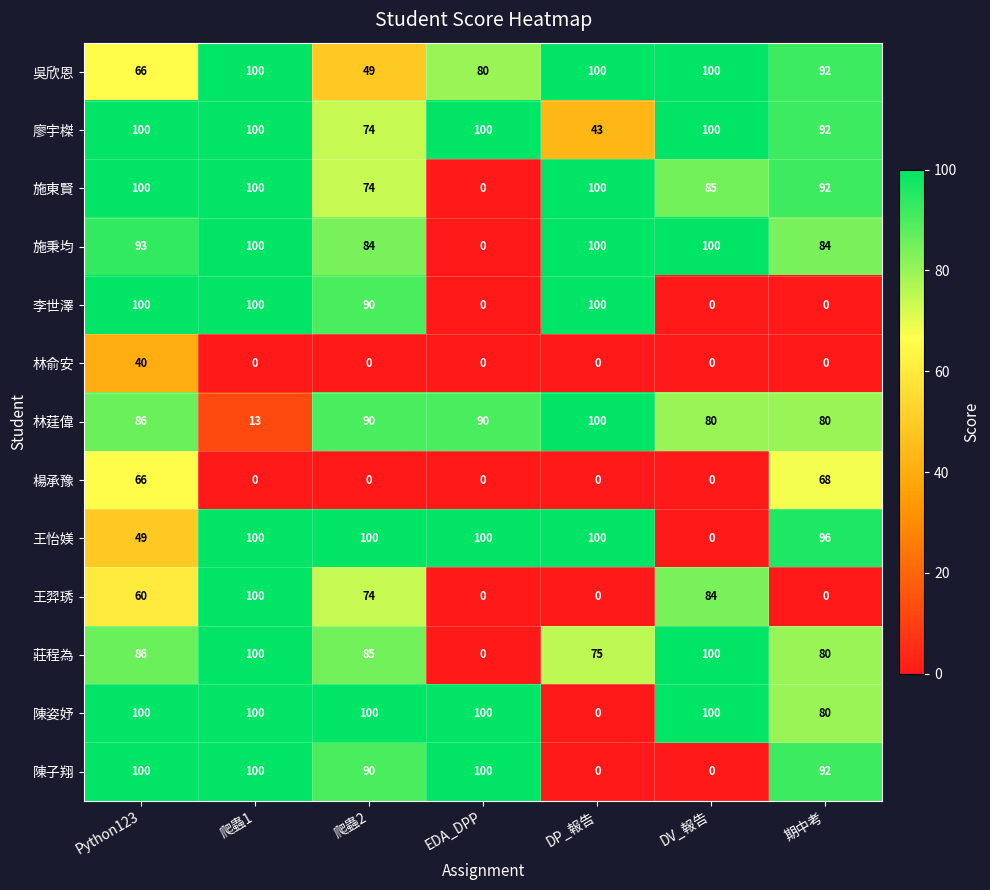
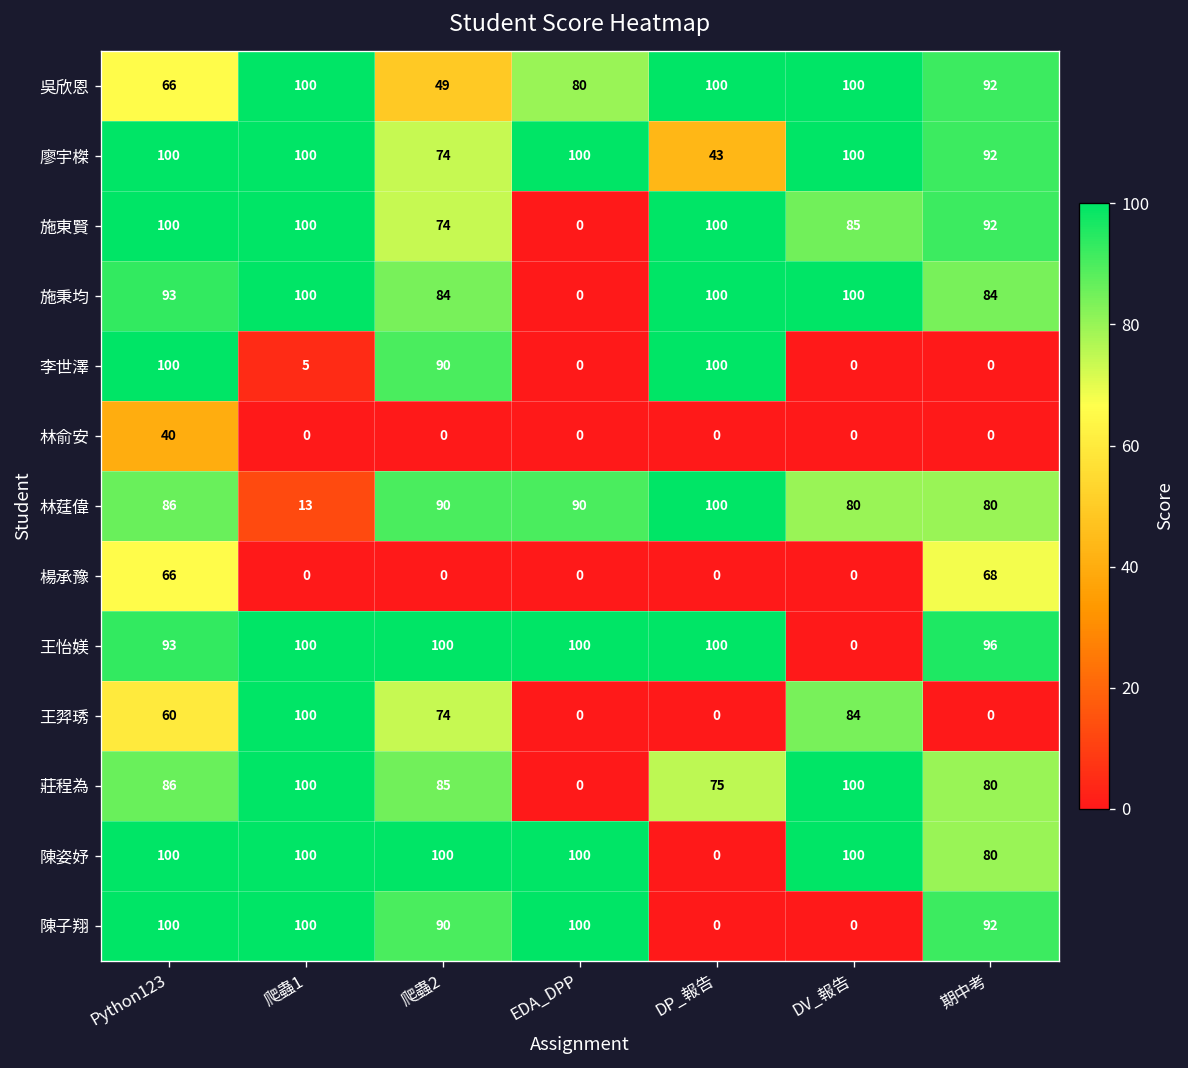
  {
    "吳欣恩": {
      "Python123": 66,
      "爬蟲1": 100,
      "爬蟲2": 49,
      "EDA_DPP": 80,
      "DP_報告": 100,
      "DV_報告": 100,
      "期中考": 92
    },
    "廖宇榤": {
      "Python123": 100,
      "爬蟲1": 100,
      "爬蟲2": 74,
      "EDA_DPP": 100,
      "DP_報告": 43,
      "DV_報告": 100,
      "期中考": 92
    },
    "施東賢": {
      "Python123": 100,
      "爬蟲1": 100,
      "爬蟲2": 74,
      "EDA_DPP": 0,
      "DP_報告": 100,
      "DV_報告": 85,
      "期中考": 92
    },
    "施秉均": {
      "Python123": 93,
      "爬蟲1": 100,
      "爬蟲2": 84,
      "EDA_DPP": 0,
      "DP_報告": 100,
      "DV_報告": 100,
      "期中考": 84
    },
    "李世澤": {
      "Python123": 100,
-     "爬蟲1": 100,
+     "爬蟲1": 5,
      "爬蟲2": 90,
      "EDA_DPP": 0,
      "DP_報告": 100,
      "DV_報告": 0,
      "期中考": 0
    },
    "林俞安": {
      "Python123": 40,
      "爬蟲1": 0,
      "爬蟲2": 0,
      "EDA_DPP": 0,
      "DP_報告": 0,
      "DV_報告": 0,
      "期中考": 0
    },
    "林莛偉": {
      "Python123": 86,
      "爬蟲1": 13,
      "爬蟲2": 90,
      "EDA_DPP": 90,
      "DP_報告": 100,
      "DV_報告": 80,
      "期中考": 80
    },
    "楊承豫": {
      "Python123": 66,
      "爬蟲1": 0,
      "爬蟲2": 0,
      "EDA_DPP": 0,
      "DP_報告": 0,
      "DV_報告": 0,
      "期中考": 68
    },
    "王怡媄": {
-     "Python123": 49,
+     "Python123": 93,
      "爬蟲1": 100,
      "爬蟲2": 100,
      "EDA_DPP": 100,
      "DP_報告": 100,
      "DV_報告": 0,
      "期中考": 96
    },
    "王羿琇": {
      "Python123": 60,
      "爬蟲1": 100,
      "爬蟲2": 74,
      "EDA_DPP": 0,
      "DP_報告": 0,
      "DV_報告": 84,
      "期中考": 0
    },
    "莊程為": {
      "Python123": 86,
      "爬蟲1": 100,
      "爬蟲2": 85,
      "EDA_DPP": 0,
      "DP_報告": 75,
      "DV_報告": 100,
      "期中考": 80
    },
    "陳姿妤": {
      "Python123": 100,
      "爬蟲1": 100,
      "爬蟲2": 100,
      "EDA_DPP": 100,
      "DP_報告": 0,
      "DV_報告": 100,
      "期中考": 80
    },
    "陳子翔": {
      "Python123": 100,
      "爬蟲1": 100,
      "爬蟲2": 90,
      "EDA_DPP": 100,
      "DP_報告": 0,
      "DV_報告": 0,
      "期中考": 92
    }
  }
